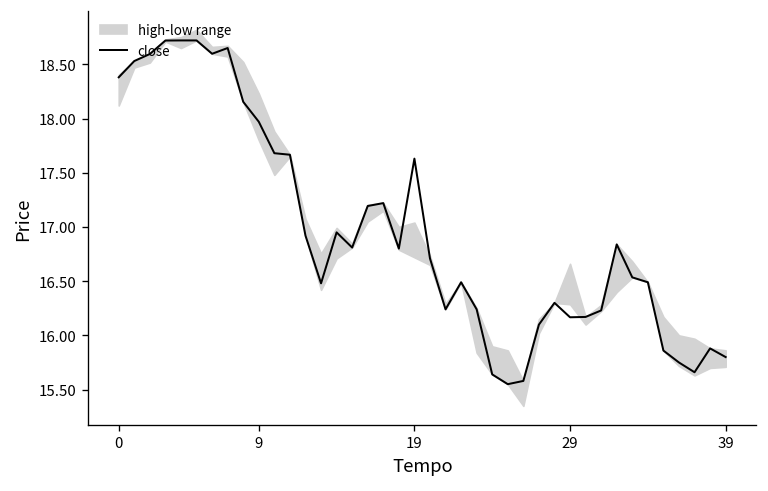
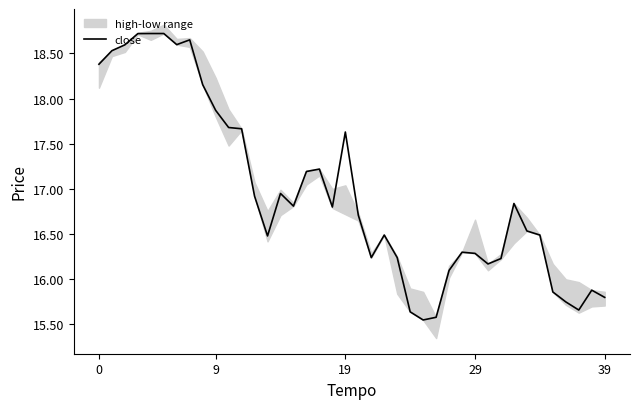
  {
    "close": {
-     "9": 18.0,
+     "9": 17.9,
      "19": 17.6,
-     "29": 16.2,
+     "29": 16.3,
      "39": 15.8
    }
  }
